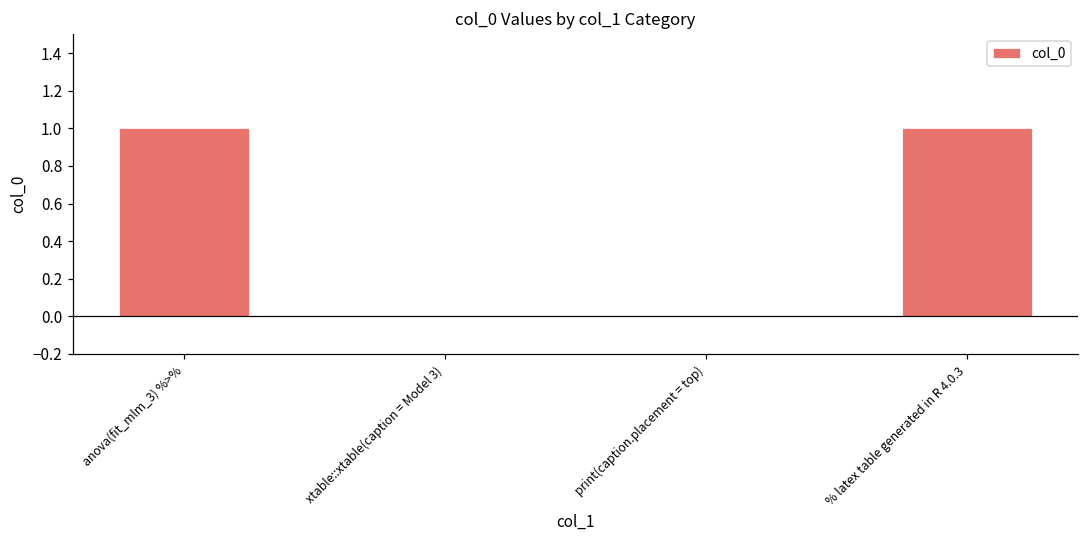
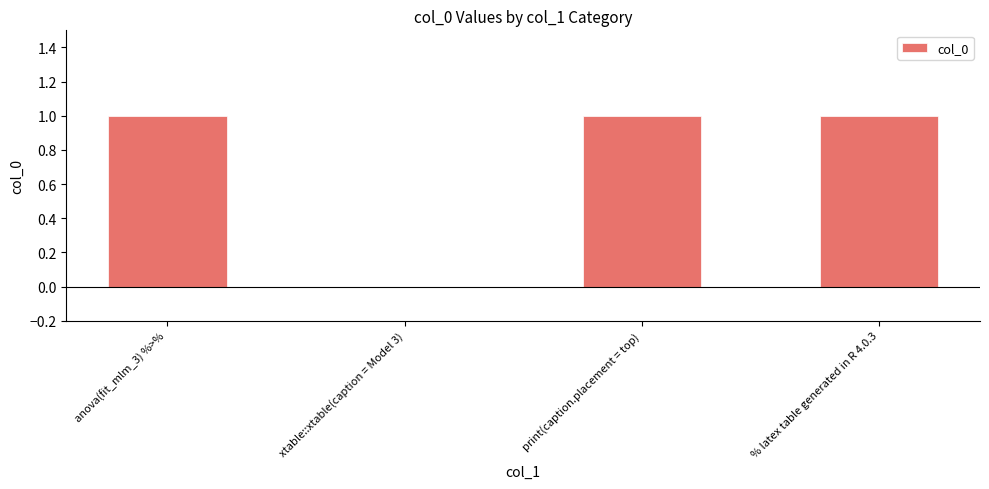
  {
    "anova(fit_mlm_3) %>%": 1,
    "xtable::xtable(caption = Model 3)": 0,
-   "print(caption.placement = top)": 0,
+   "print(caption.placement = top)": 1,
    "% latex table generated in R 4.0.3": 1
  }
